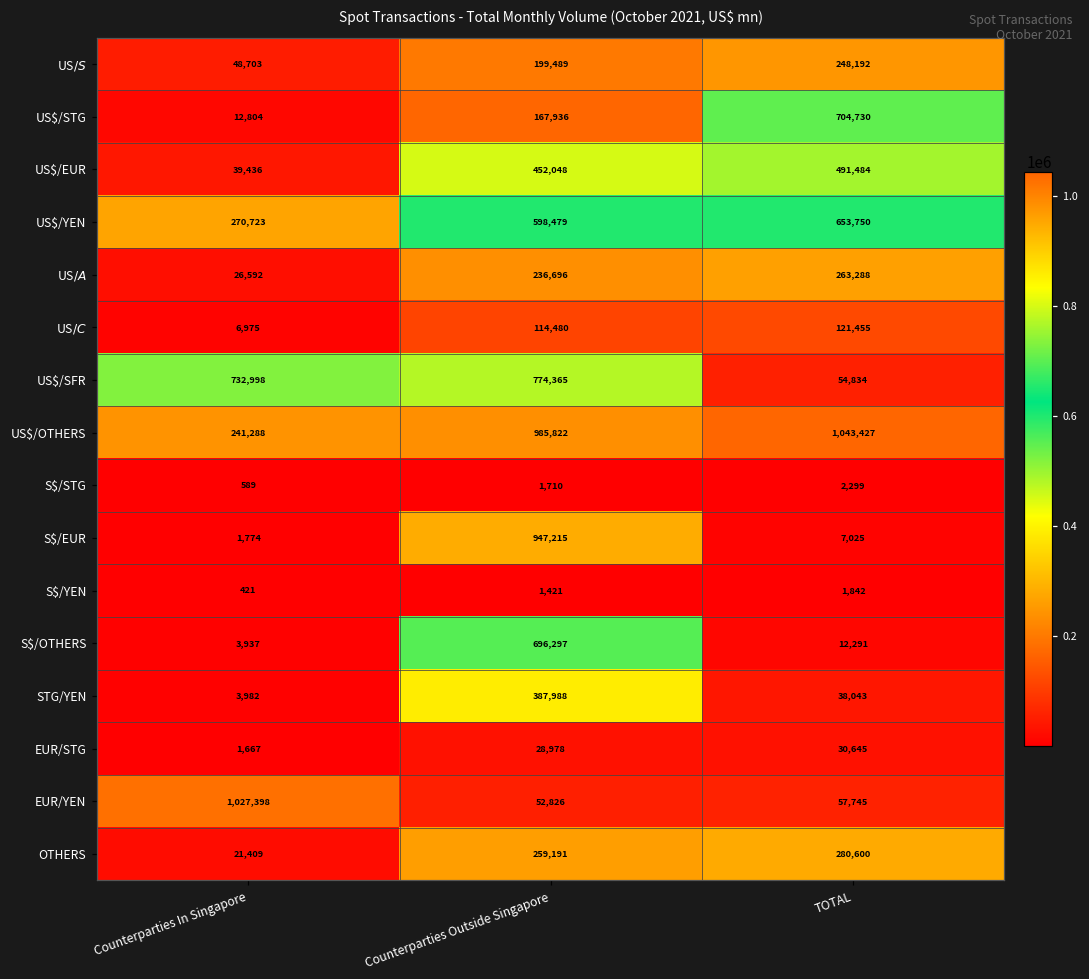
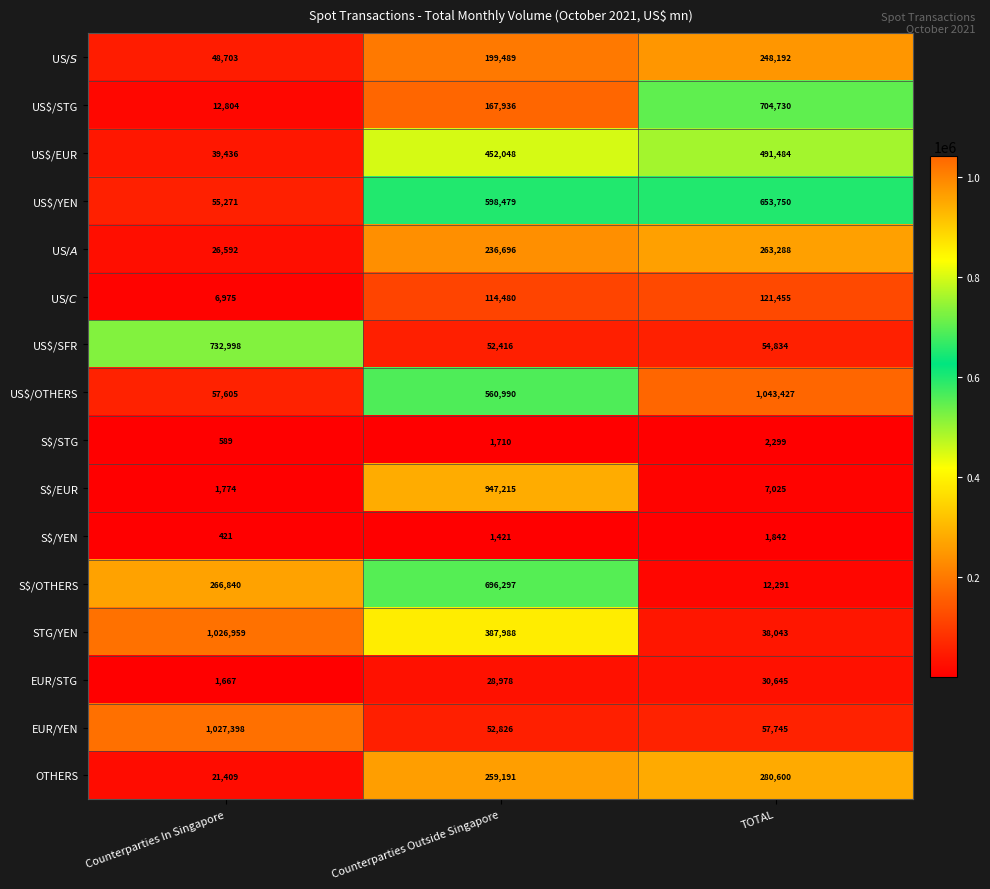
  {
    "US$/STG": {
      "Counterparties In Singapore": "12,804",
      "Counterparties Outside Singapore": "167,936",
      "TOTAL": "704,730"
    },
    "US$/EUR": {
      "Counterparties In Singapore": "39,436",
      "Counterparties Outside Singapore": "452,048",
      "TOTAL": "491,484"
    },
    "US$/YEN": {
-     "Counterparties In Singapore": "270,723",
+     "Counterparties In Singapore": "55,271",
      "Counterparties Outside Singapore": "598,479",
      "TOTAL": "653,750"
    },
    "US$/SFR": {
      "Counterparties In Singapore": "732,998",
-     "Counterparties Outside Singapore": "774,365",
+     "Counterparties Outside Singapore": "52,416",
      "TOTAL": "54,834"
    },
    "US$/OTHERS": {
-     "Counterparties In Singapore": "241,288",
-     "Counterparties Outside Singapore": "985,822",
+     "Counterparties In Singapore": "57,605",
+     "Counterparties Outside Singapore": "560,990",
      "TOTAL": "1,043,427"
    },
    "S$/STG": {
      "Counterparties In Singapore": "589",
      "Counterparties Outside Singapore": "1,710",
      "TOTAL": "2,299"
    },
    "S$/EUR": {
      "Counterparties In Singapore": "1,774",
      "Counterparties Outside Singapore": "947,215",
      "TOTAL": "7,025"
    },
    "S$/YEN": {
      "Counterparties In Singapore": "421",
      "Counterparties Outside Singapore": "1,421",
      "TOTAL": "1,842"
    },
    "S$/OTHERS": {
-     "Counterparties In Singapore": "3,937",
+     "Counterparties In Singapore": "266,840",
      "Counterparties Outside Singapore": "696,297",
      "TOTAL": "12,291"
    },
    "STG/YEN": {
-     "Counterparties In Singapore": "3,982",
+     "Counterparties In Singapore": "1,026,959",
      "Counterparties Outside Singapore": "387,988",
      "TOTAL": "38,043"
    },
    "EUR/STG": {
      "Counterparties In Singapore": "1,667",
      "Counterparties Outside Singapore": "28,978",
      "TOTAL": "30,645"
    },
    "EUR/YEN": {
      "Counterparties In Singapore": "1,027,398",
      "Counterparties Outside Singapore": "52,826",
      "TOTAL": "57,745"
    },
    "OTHERS": {
      "Counterparties In Singapore": "21,409",
      "Counterparties Outside Singapore": "259,191",
      "TOTAL": "280,600"
    }
  }
